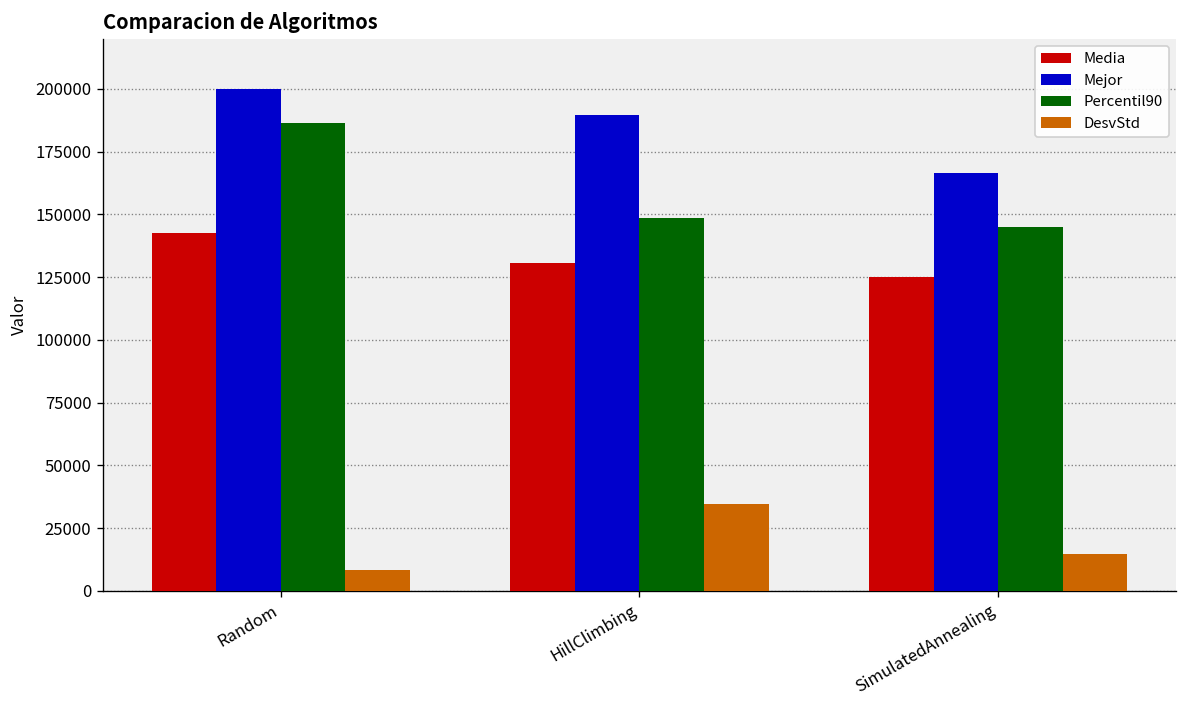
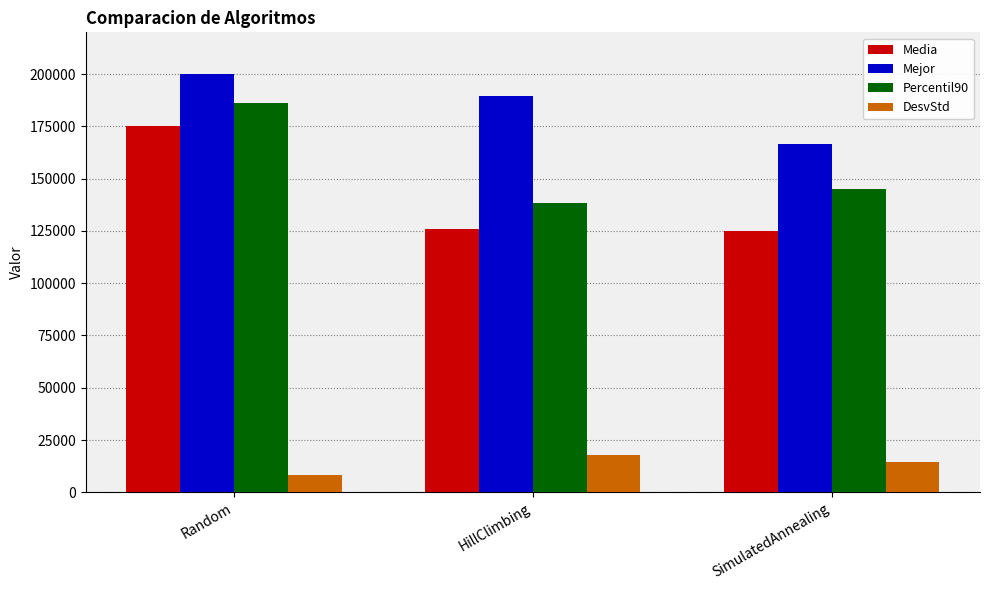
  {
    "Media": {
-     "Random": 143000,
-     "HillClimbing": 130000,
+     "Random": 175000,
+     "HillClimbing": 126000,
      "SimulatedAnnealing": 125000
    },
    "Mejor": {
      "Random": 200000,
      "HillClimbing": 190000,
      "SimulatedAnnealing": 166000
    },
    "Percentil90": {
      "Random": 186000,
-     "HillClimbing": 149000,
+     "HillClimbing": 139000,
      "SimulatedAnnealing": 145000
    },
    "DesvStd": {
      "Random": 8000,
-     "HillClimbing": 34000,
+     "HillClimbing": 18000,
      "SimulatedAnnealing": 15000
    }
  }
